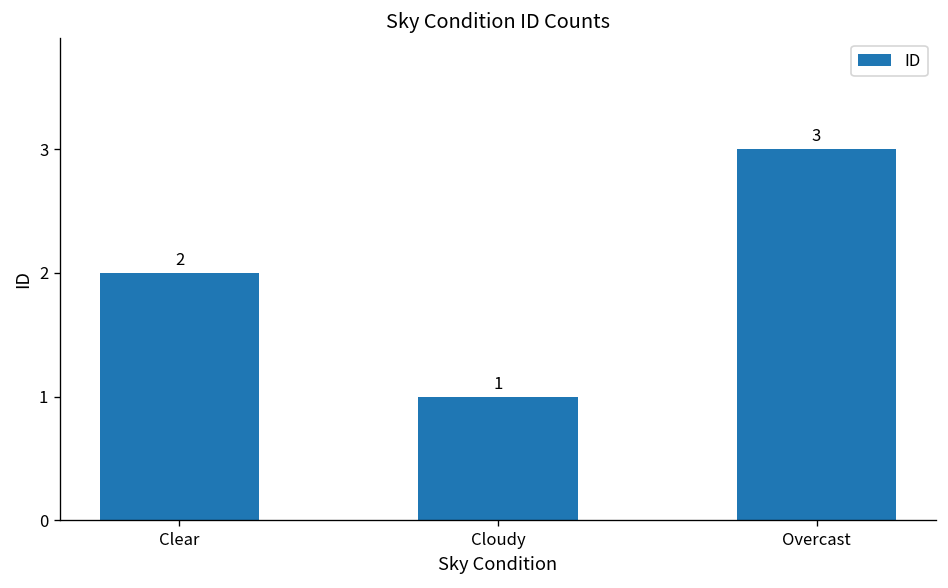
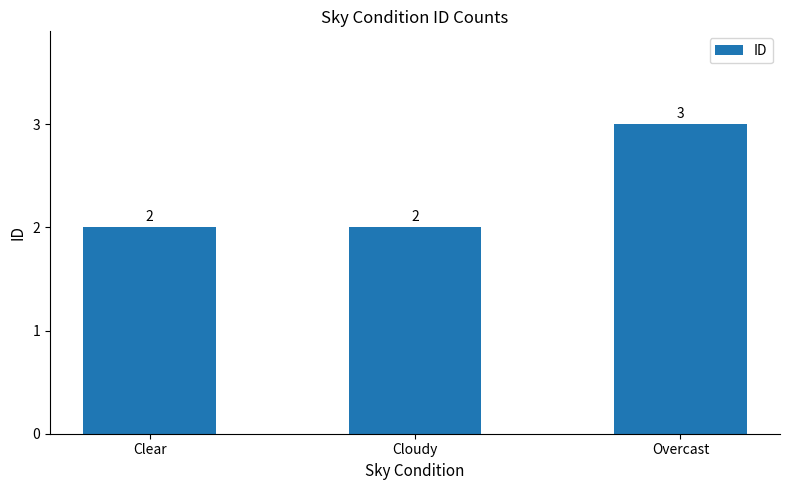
  {
    "Clear": 2,
-   "Cloudy": 1,
+   "Cloudy": 2,
    "Overcast": 3
  }
